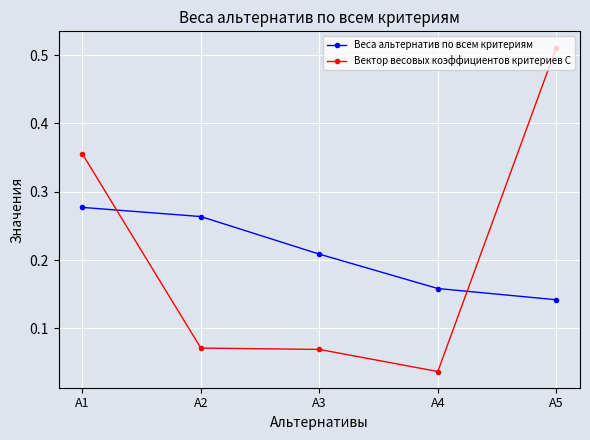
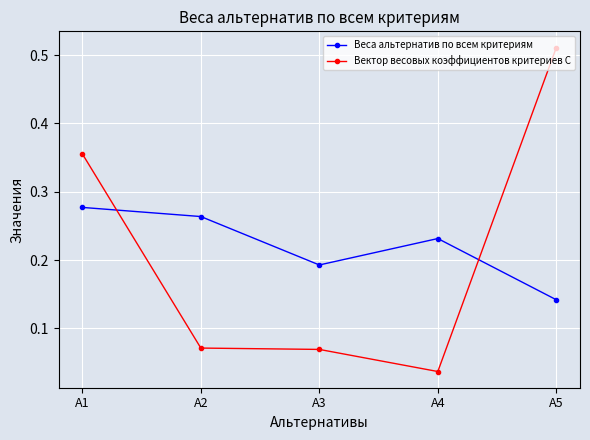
  {
    "Веса альтернатив по всем критериям": {
      "A1": 0.28,
      "A2": 0.26,
-     "A3": 0.21,
-     "A4": 0.16,
+     "A3": 0.19,
+     "A4": 0.23,
      "A5": 0.14
    },
    "Вектор весовых коэффициентов критериев С": {
      "A1": 0.36,
      "A2": 0.07,
      "A3": 0.07,
      "A4": 0.04
    }
  }
